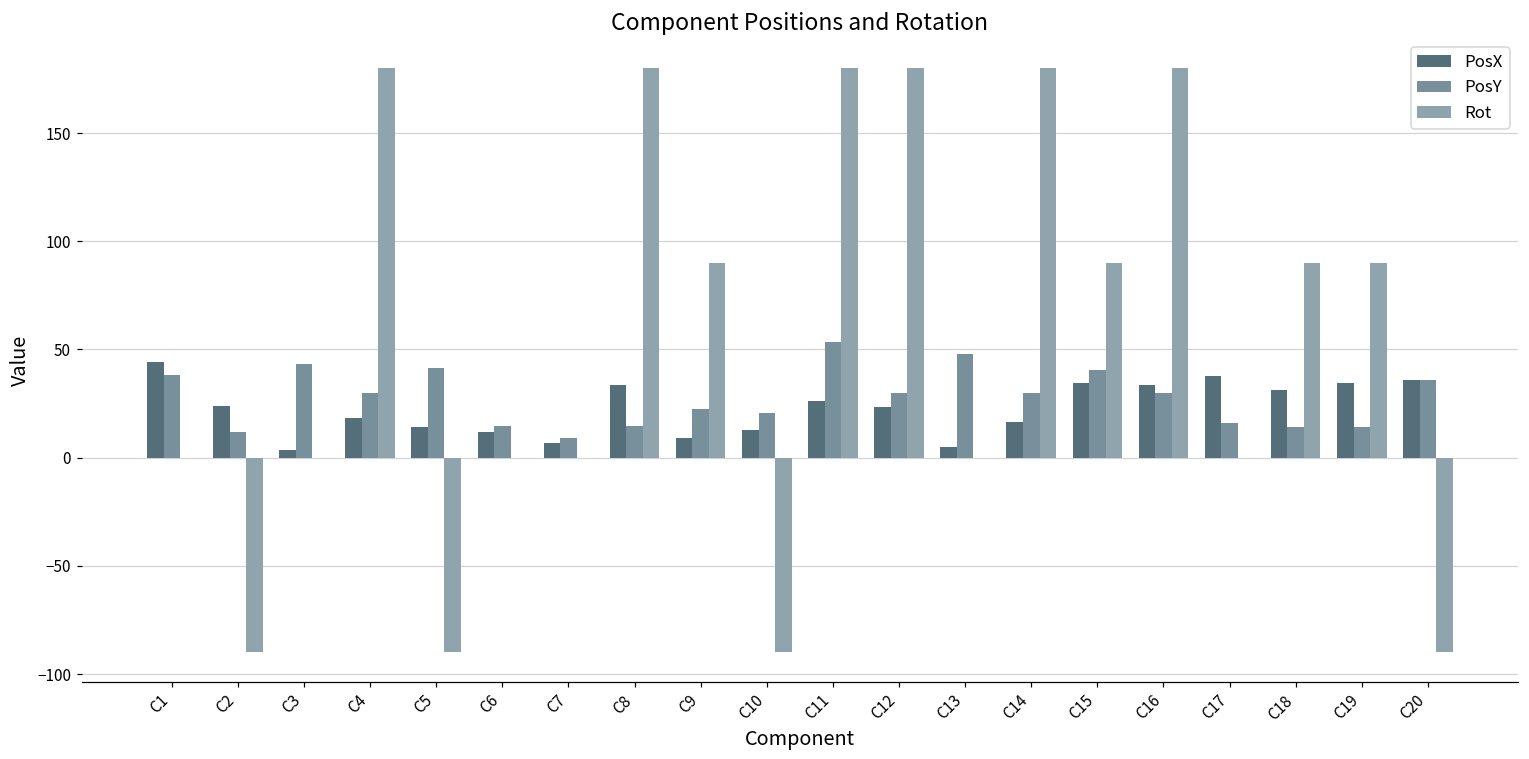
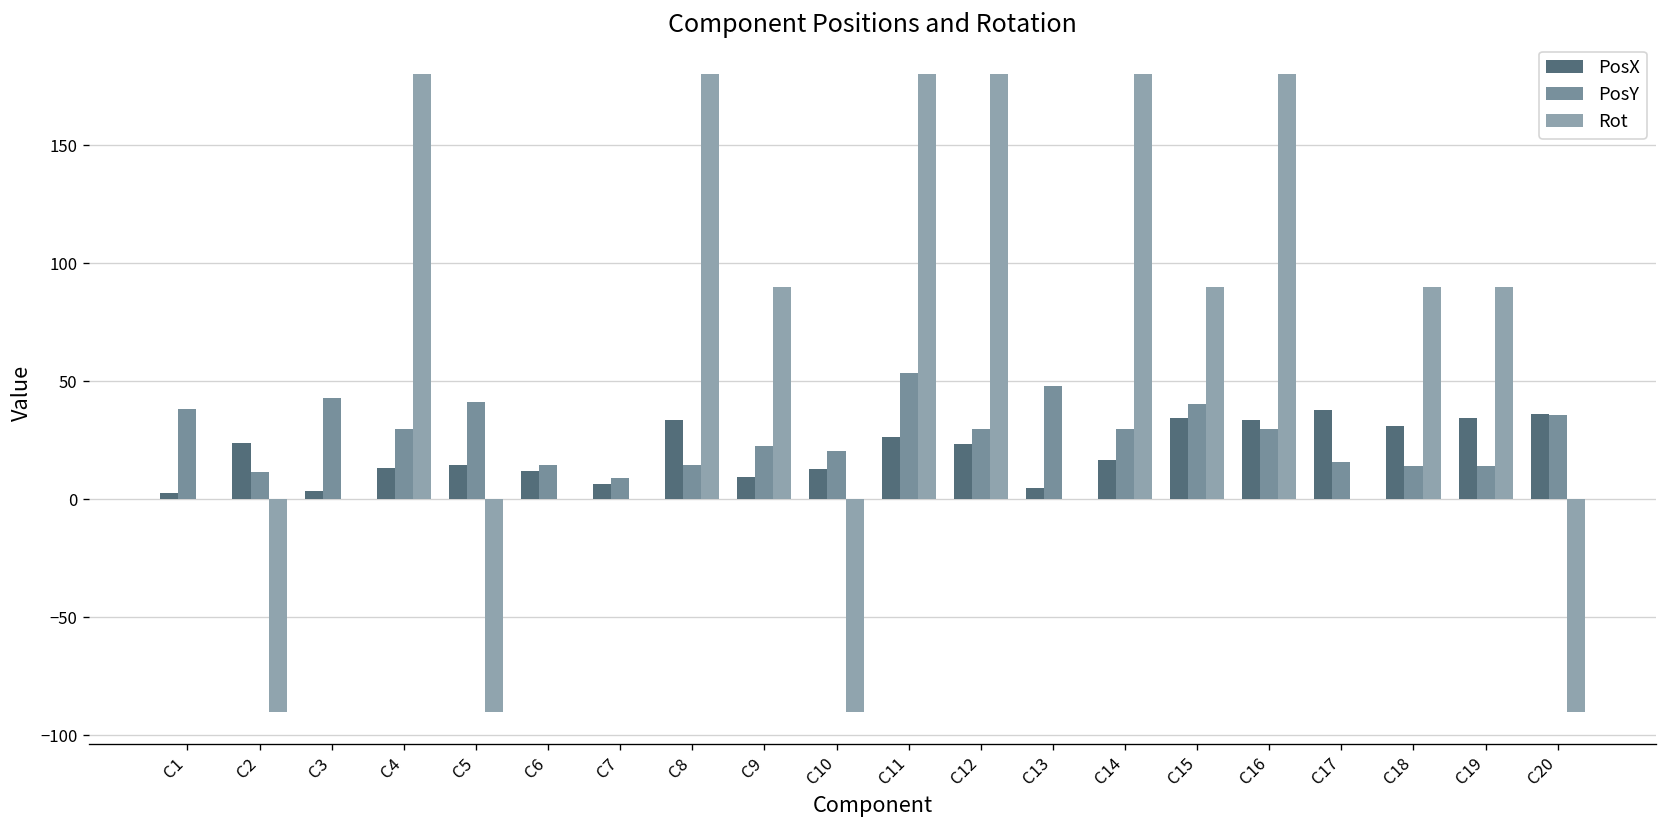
  {
    "PosX": {
-     "C1": 44,
+     "C1": 3,
      "C2": 24,
      "C3": 3,
-     "C4": 18,
+     "C4": 13,
      "C5": 14,
      "C6": 12,
      "C7": 7,
      "C8": 34,
      "C9": 9,
      "C10": 13,
      "C11": 26,
      "C12": 23,
      "C13": 5,
      "C14": 17,
      "C15": 35,
      "C16": 34,
      "C17": 38,
      "C18": 31,
      "C19": 34,
      "C20": 36
    }
  }
